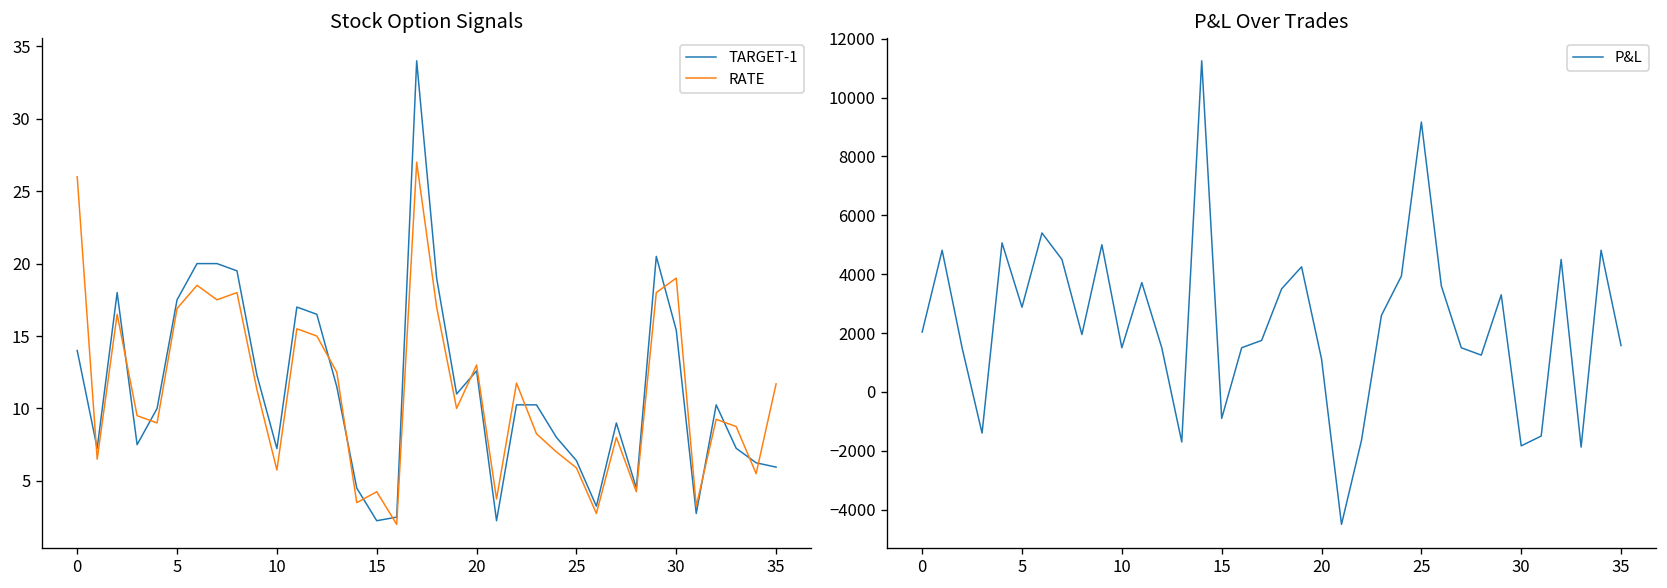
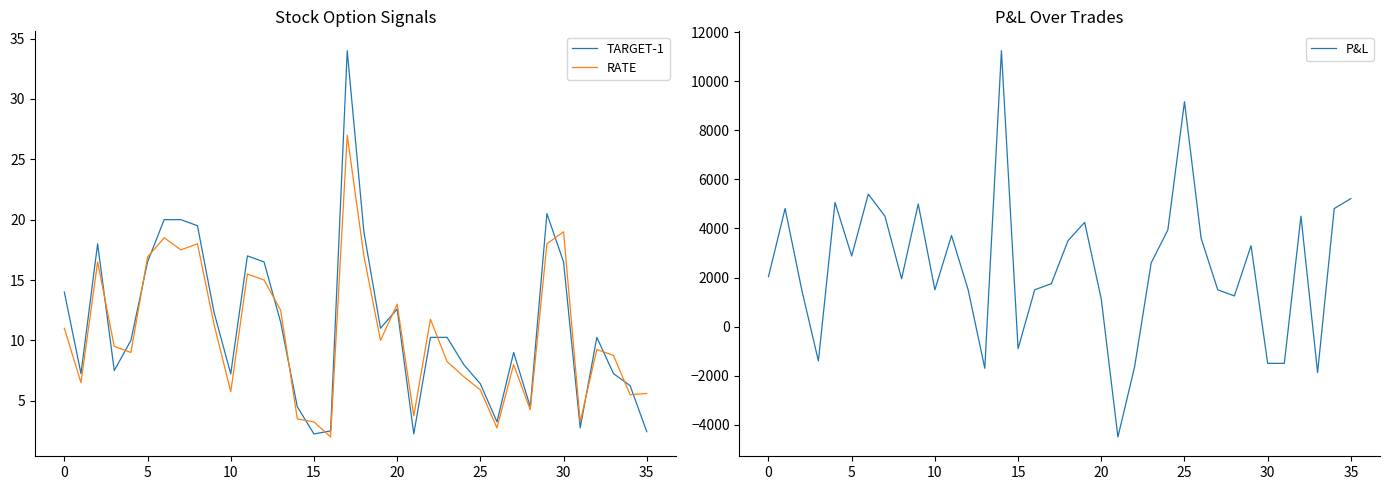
  {
    "Stock Option Signals": {
      "TARGET-1": {
        "0": 14.0,
-       "5": 17.5,
+       "5": 16.5,
        "10": 7.2,
        "15": 2.3,
        "20": 12.6,
        "25": 6.4,
-       "30": 15.4,
-       "35": 6.0
+       "30": 16.5,
+       "35": 2.4
      },
      "RATE": {
-       "0": 26,
+       "0": 11,
        "5": 16.9,
        "10": 5.8,
-       "15": 4.3,
+       "15": 3.3,
        "20": 13.0,
        "25": 5.9,
        "30": 19.0,
-       "35": 11.7
+       "35": 5.6
      }
    },
    "P&L Over Trades": {
      "0": 2000,
      "5": 2900,
      "10": 1500,
      "15": -900,
      "20": 1100,
      "25": 9200,
-     "30": -1800,
-     "35": 1600
+     "30": -1500,
+     "35": 5200
    }
  }
